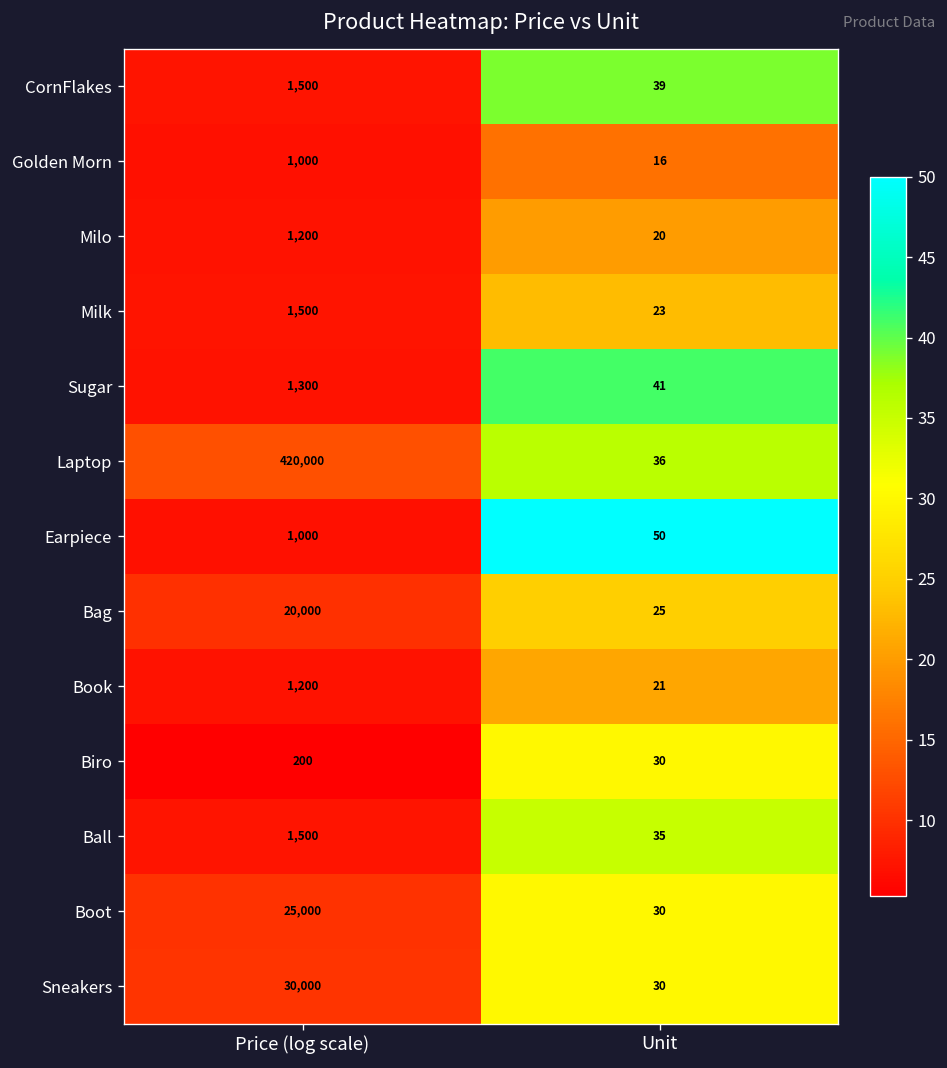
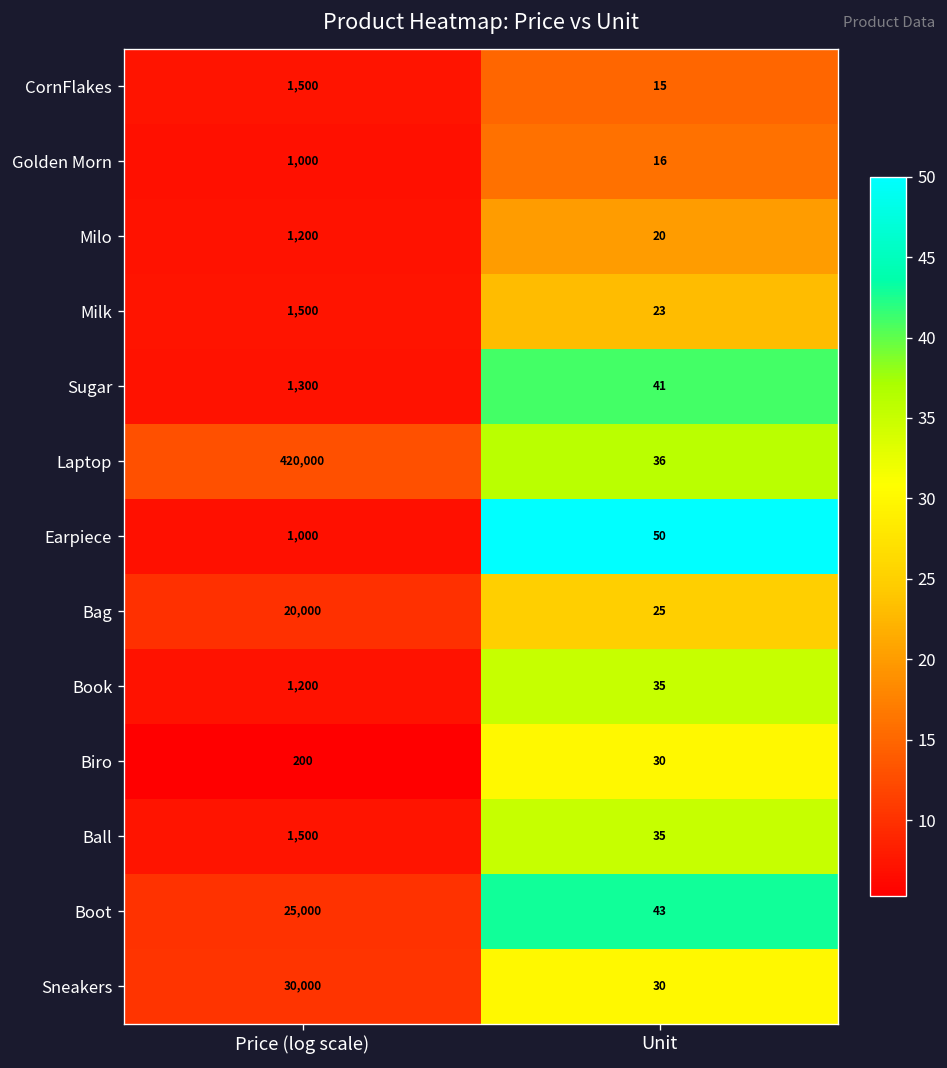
  {
    "CornFlakes": {
      "Price (log scale)": "1,500",
-     "Unit": "39"
+     "Unit": "15"
    },
    "Golden Morn": {
      "Price (log scale)": "1,000",
      "Unit": "16"
    },
    "Milo": {
      "Price (log scale)": "1,200",
      "Unit": "20"
    },
    "Milk": {
      "Price (log scale)": "1,500",
      "Unit": "23"
    },
    "Sugar": {
      "Price (log scale)": "1,300",
      "Unit": "41"
    },
    "Laptop": {
      "Price (log scale)": "420,000",
      "Unit": "36"
    },
    "Earpiece": {
      "Price (log scale)": "1,000",
      "Unit": "50"
    },
    "Bag": {
      "Price (log scale)": "20,000",
      "Unit": "25"
    },
    "Book": {
      "Price (log scale)": "1,200",
-     "Unit": "21"
+     "Unit": "35"
    },
    "Biro": {
      "Price (log scale)": "200",
      "Unit": "30"
    },
    "Ball": {
      "Price (log scale)": "1,500",
      "Unit": "35"
    },
    "Boot": {
      "Price (log scale)": "25,000",
-     "Unit": "30"
+     "Unit": "43"
    },
    "Sneakers": {
      "Price (log scale)": "30,000",
      "Unit": "30"
    }
  }
